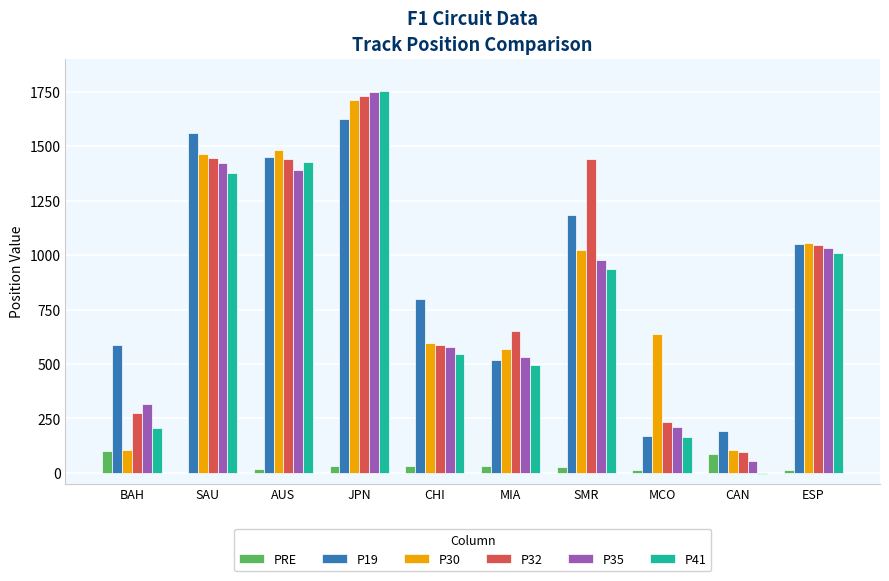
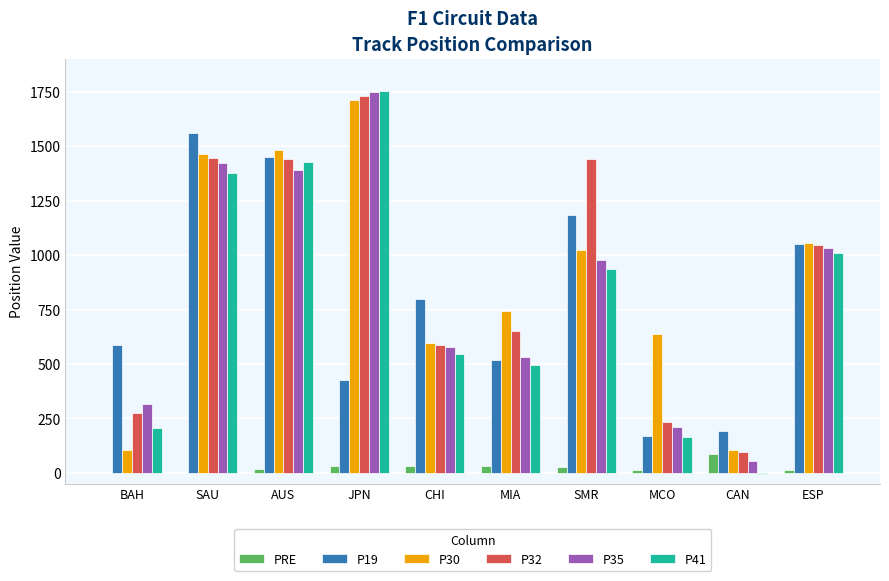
  {
    "PRE": {
-     "BAH": 100,
+     "BAH": 0,
      "AUS": 20,
      "JPN": 30,
      "CHI": 30,
      "MIA": 30,
      "SMR": 30,
      "MCO": 20,
      "CAN": 90,
      "ESP": 20
    },
    "P19": {
      "BAH": 590,
      "SAU": 1560,
      "AUS": 1450,
-     "JPN": 1630,
+     "JPN": 430,
      "CHI": 800,
      "MIA": 520,
      "SMR": 1180,
      "MCO": 170,
      "CAN": 190,
      "ESP": 1050
    },
    "P30": {
      "BAH": 110,
      "SAU": 1460,
      "AUS": 1480,
      "JPN": 1710,
      "CHI": 600,
-     "MIA": 570,
+     "MIA": 740,
      "SMR": 1020,
      "MCO": 640,
      "CAN": 100,
      "ESP": 1050
    },
    "P32": {
      "BAH": 280,
      "SAU": 1450,
      "AUS": 1440,
      "JPN": 1730,
      "CHI": 590,
      "MIA": 650,
      "SMR": 1440,
      "MCO": 230,
      "CAN": 100,
      "ESP": 1050
    },
    "P35": {
      "BAH": 320,
      "SAU": 1420,
      "AUS": 1390,
      "JPN": 1750,
      "CHI": 580,
      "MIA": 530,
      "SMR": 980,
      "MCO": 210,
      "CAN": 60,
      "ESP": 1030
    },
    "P41": {
      "BAH": 200,
      "SAU": 1380,
      "AUS": 1430,
      "JPN": 1750,
      "CHI": 550,
      "MIA": 500,
      "SMR": 940,
      "MCO": 170,
      "ESP": 1010
    }
  }
